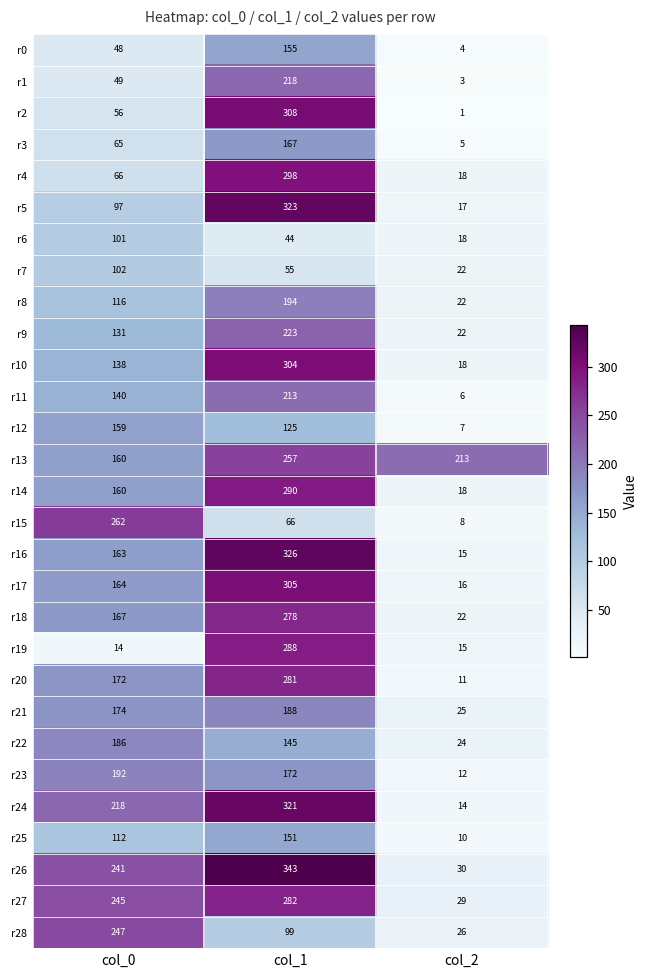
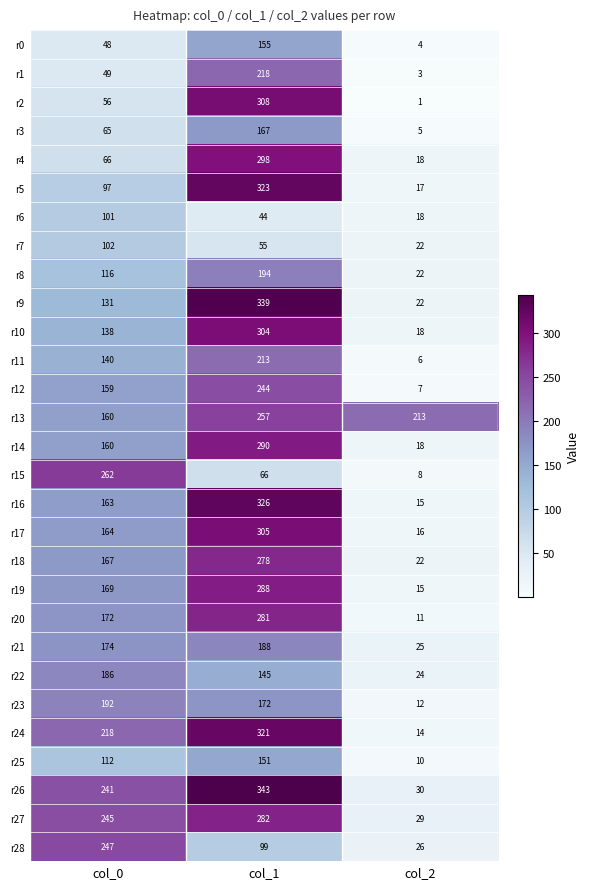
  {
    "r0": {
      "col_0": 48,
      "col_1": 155,
      "col_2": 4
    },
    "r1": {
      "col_0": 49,
      "col_1": 218,
      "col_2": 3
    },
    "r2": {
      "col_0": 56,
      "col_1": 308,
      "col_2": 1
    },
    "r3": {
      "col_0": 65,
      "col_1": 167,
      "col_2": 5
    },
    "r4": {
      "col_0": 66,
      "col_1": 298,
      "col_2": 18
    },
    "r5": {
      "col_0": 97,
      "col_1": 323,
      "col_2": 17
    },
    "r6": {
      "col_0": 101,
      "col_1": 44,
      "col_2": 18
    },
    "r7": {
      "col_0": 102,
      "col_1": 55,
      "col_2": 22
    },
    "r8": {
      "col_0": 116,
      "col_1": 194,
      "col_2": 22
    },
    "r9": {
      "col_0": 131,
-     "col_1": 223,
+     "col_1": 339,
      "col_2": 22
    },
    "r10": {
      "col_0": 138,
      "col_1": 304,
      "col_2": 18
    },
    "r11": {
      "col_0": 140,
      "col_1": 213,
      "col_2": 6
    },
    "r12": {
      "col_0": 159,
-     "col_1": 125,
+     "col_1": 244,
      "col_2": 7
    },
    "r13": {
      "col_0": 160,
      "col_1": 257,
      "col_2": 213
    },
    "r14": {
      "col_0": 160,
      "col_1": 290,
      "col_2": 18
    },
    "r15": {
      "col_0": 262,
      "col_1": 66,
      "col_2": 8
    },
    "r16": {
      "col_0": 163,
      "col_1": 326,
      "col_2": 15
    },
    "r17": {
      "col_0": 164,
      "col_1": 305,
      "col_2": 16
    },
    "r18": {
      "col_0": 167,
      "col_1": 278,
      "col_2": 22
    },
    "r19": {
-     "col_0": 14,
+     "col_0": 169,
      "col_1": 288,
      "col_2": 15
    },
    "r20": {
      "col_0": 172,
      "col_1": 281,
      "col_2": 11
    },
    "r21": {
      "col_0": 174,
      "col_1": 188,
      "col_2": 25
    },
    "r22": {
      "col_0": 186,
      "col_1": 145,
      "col_2": 24
    },
    "r23": {
      "col_0": 192,
      "col_1": 172,
      "col_2": 12
    },
    "r24": {
      "col_0": 218,
      "col_1": 321,
      "col_2": 14
    },
    "r25": {
      "col_0": 112,
      "col_1": 151,
      "col_2": 10
    },
    "r26": {
      "col_0": 241,
      "col_1": 343,
      "col_2": 30
    },
    "r27": {
      "col_0": 245,
      "col_1": 282,
      "col_2": 29
    },
    "r28": {
      "col_0": 247,
      "col_1": 99,
      "col_2": 26
    }
  }
